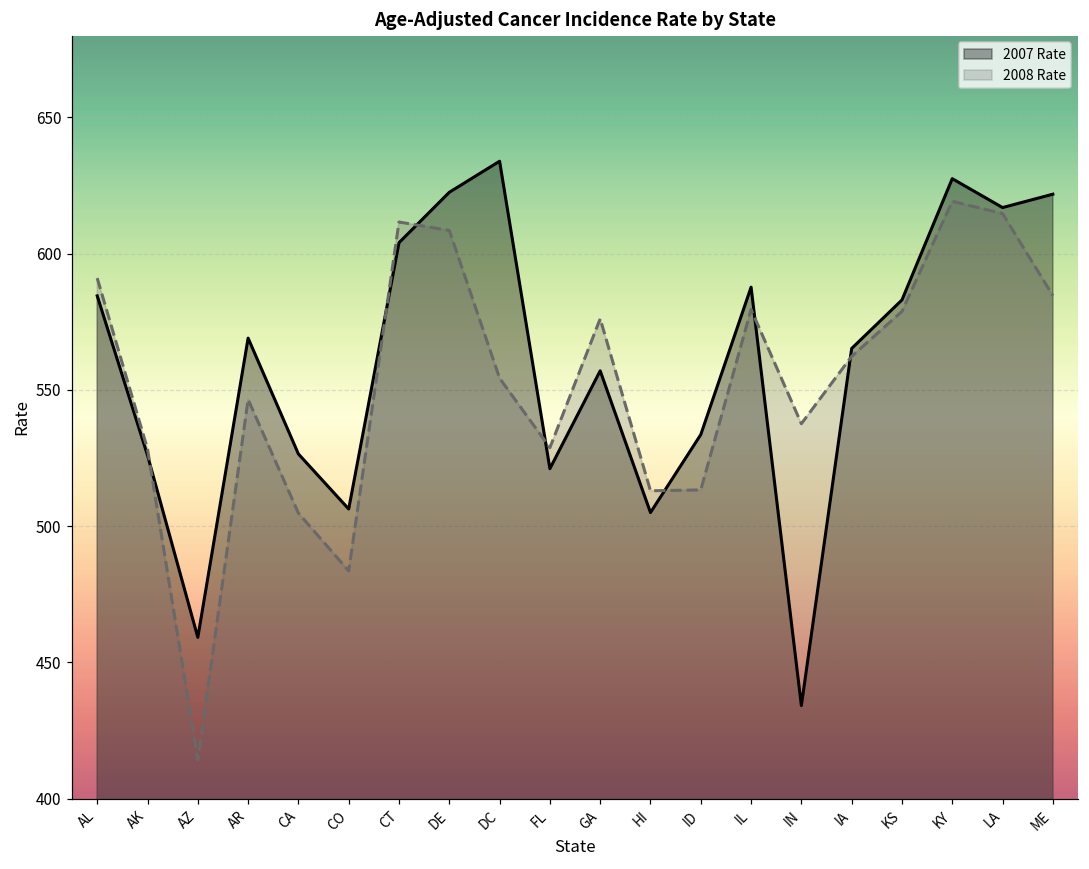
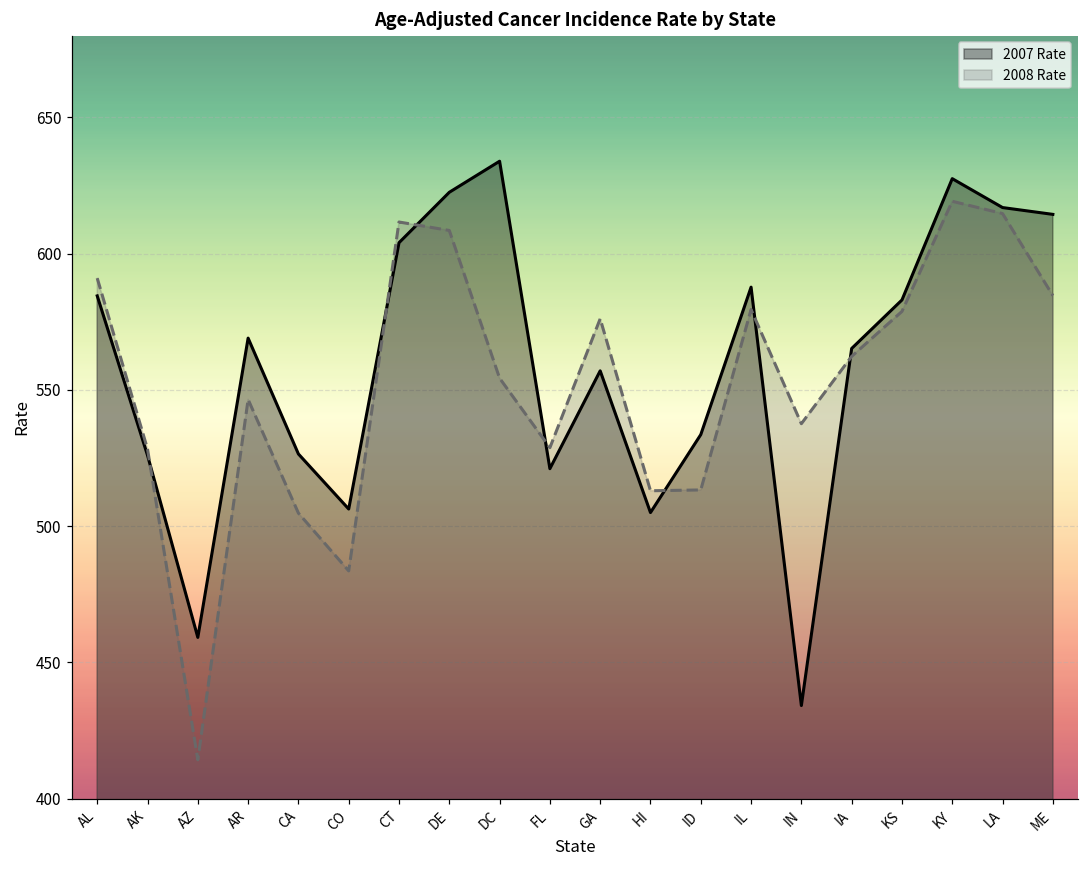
  {
    "2007 Rate": {
      "AL": 585,
      "AK": 526,
      "AZ": 459,
      "AR": 569,
      "CA": 527,
      "CO": 506,
      "CT": 604,
      "DE": 623,
      "DC": 634,
      "FL": 521,
      "GA": 557,
      "HI": 505,
      "ID": 534,
      "IL": 588,
      "IN": 434,
      "IA": 565,
      "KS": 583,
      "KY": 628,
      "LA": 617,
-     "ME": 622
+     "ME": 614
    },
    "2008 Rate": {
      "AL": 591,
      "AK": 528,
      "AZ": 414,
      "AR": 547,
      "CA": 505,
      "CO": 484,
      "CT": 612,
      "DE": 609,
      "DC": 554,
      "FL": 529,
      "GA": 576,
      "HI": 513,
      "ID": 513,
      "IL": 580,
      "IN": 538,
      "IA": 562,
      "KS": 579,
      "KY": 619,
      "LA": 615,
      "ME": 585
    }
  }
